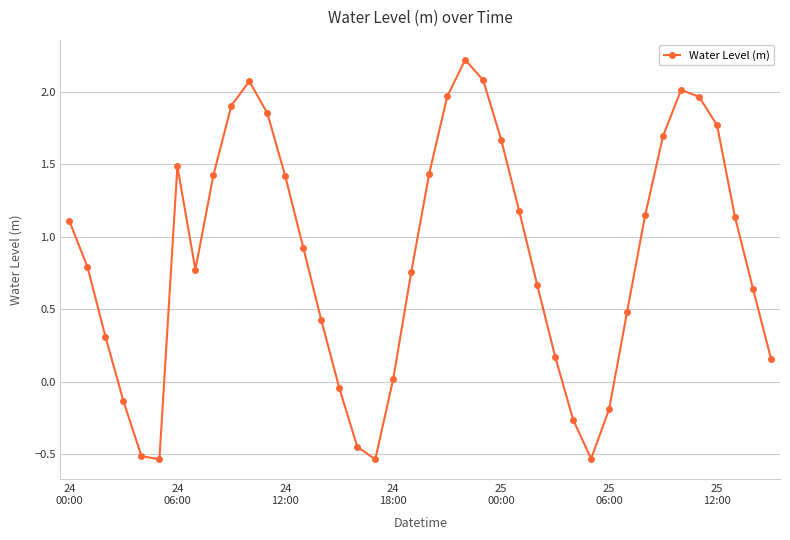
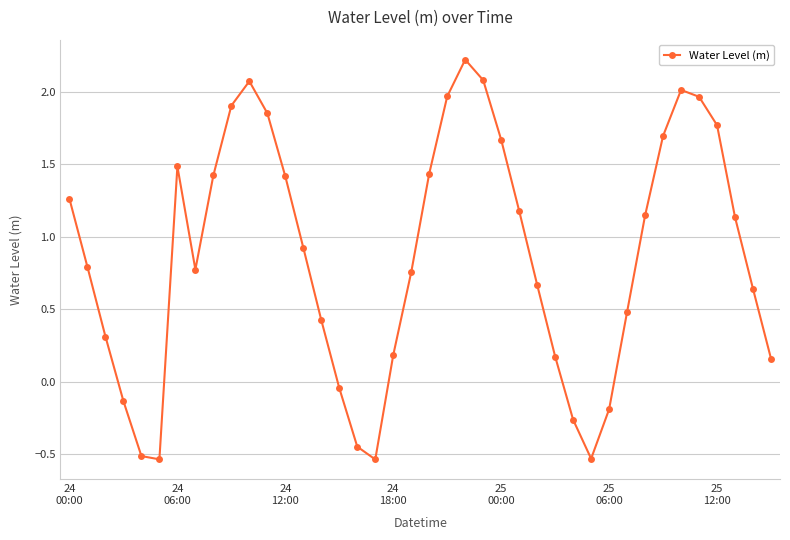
  {
-   "24 00:00": 1.11,
+   "24 00:00": 1.26,
    "24 06:00": 1.48,
    "24 12:00": 1.42,
-   "24 18:00": 0.02,
+   "24 18:00": 0.18,
    "25 00:00": 1.67,
    "25 06:00": -0.19,
    "25 12:00": 1.77
  }
